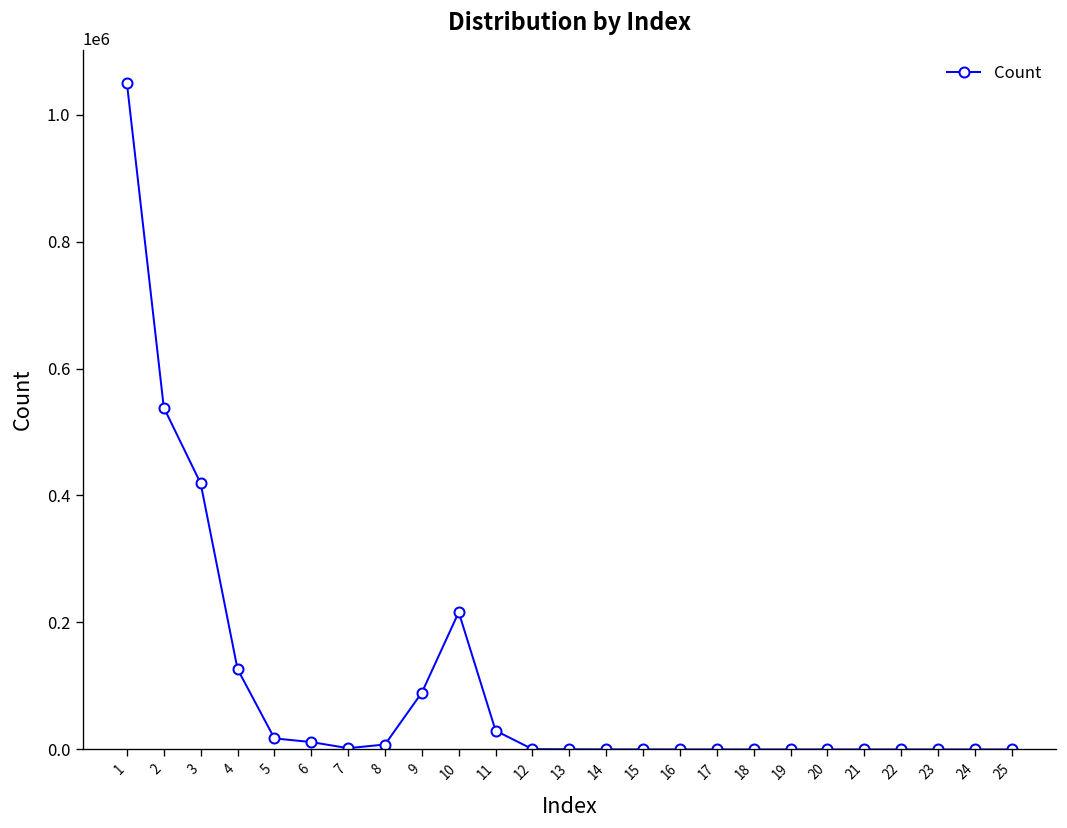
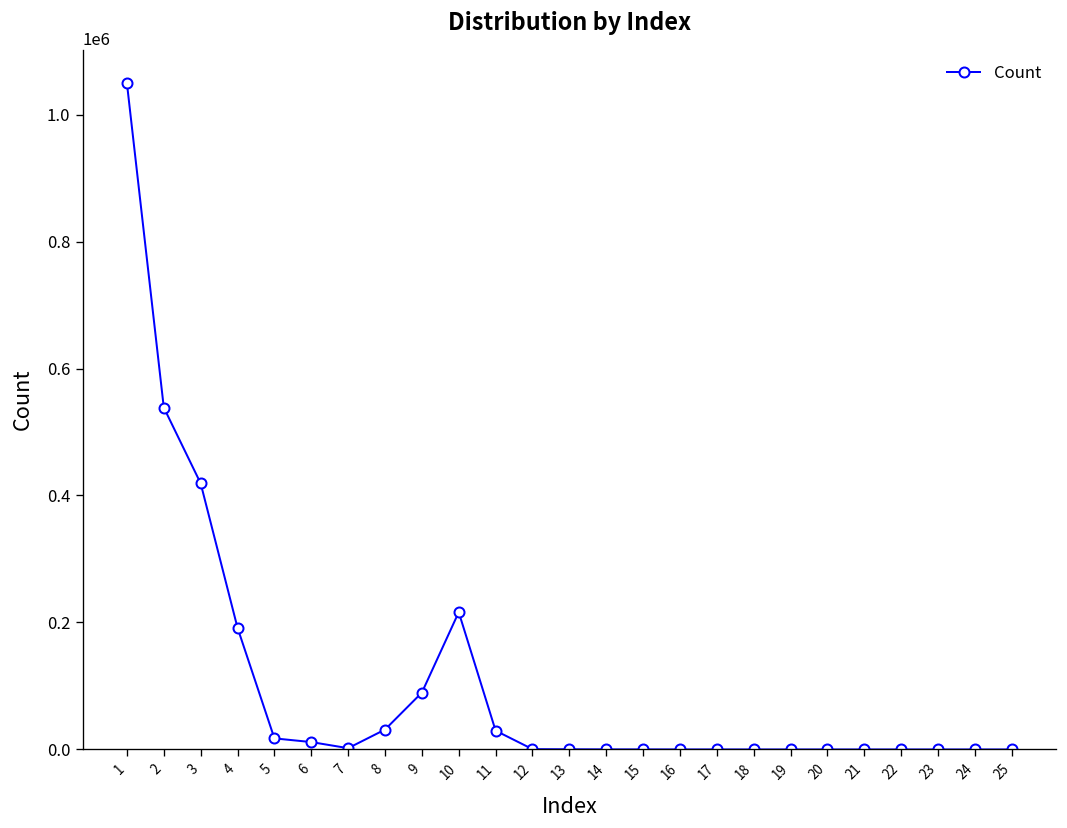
  {
    "1": 1050000,
    "2": 540000,
    "3": 420000,
-   "4": 130000,
+   "4": 190000,
    "5": 20000,
    "6": 10000,
    "7": 0,
-   "8": 10000,
+   "8": 30000,
    "9": 90000,
    "10": 220000,
    "11": 30000,
    "12": 0,
    "13": 0,
    "14": 0,
    "15": 0,
    "16": 0,
    "17": 0,
    "18": 0,
    "19": 0,
    "20": 0,
    "21": 0,
    "22": 0,
    "23": 0,
    "24": 0,
    "25": 0
  }
